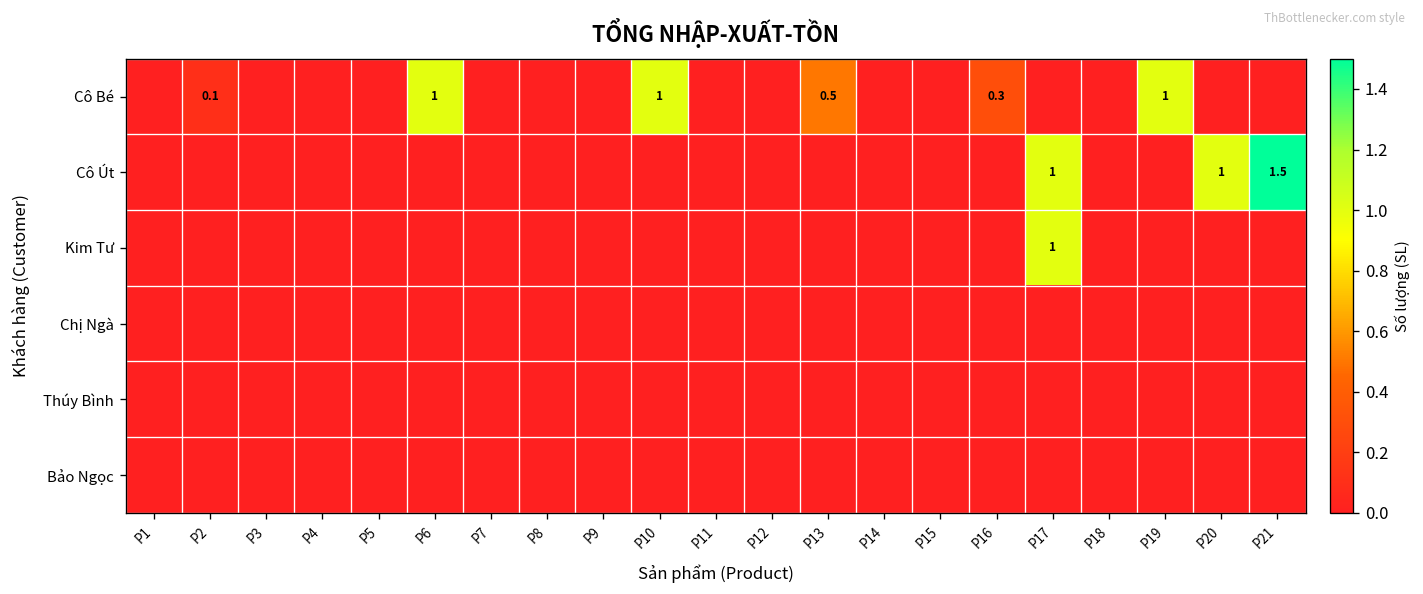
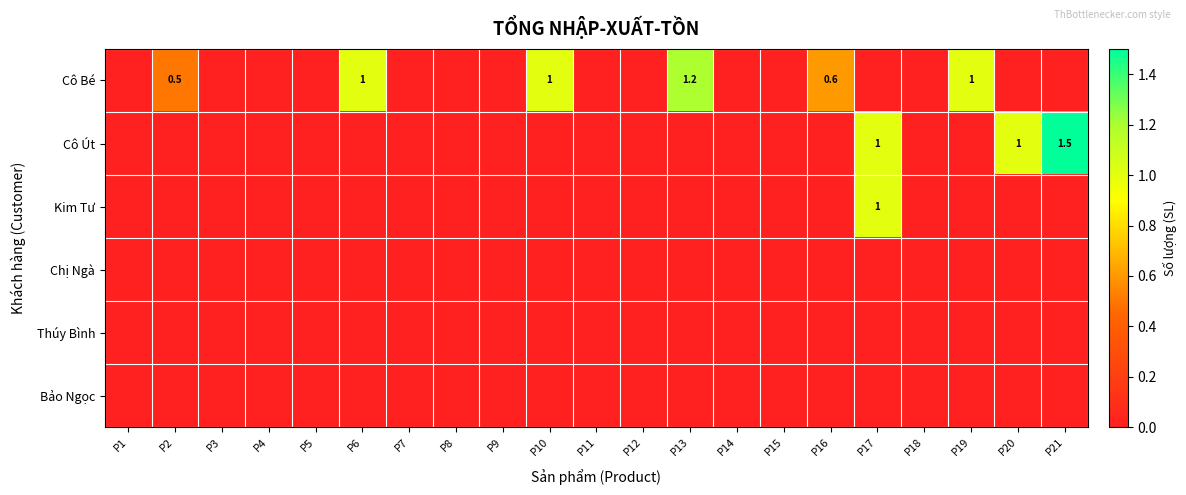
  {
    "Cô Bé": {
-     "P2": 0.1,
+     "P2": 0.5,
      "P6": 1,
      "P10": 1,
-     "P13": 0.5,
-     "P16": 0.3,
+     "P13": 1.2,
+     "P16": 0.6,
      "P19": 1
    },
    "Cô Út": {
      "P17": 1,
      "P20": 1,
      "P21": 1.5
    },
    "Kim Tư": {
      "P17": 1
    }
  }
